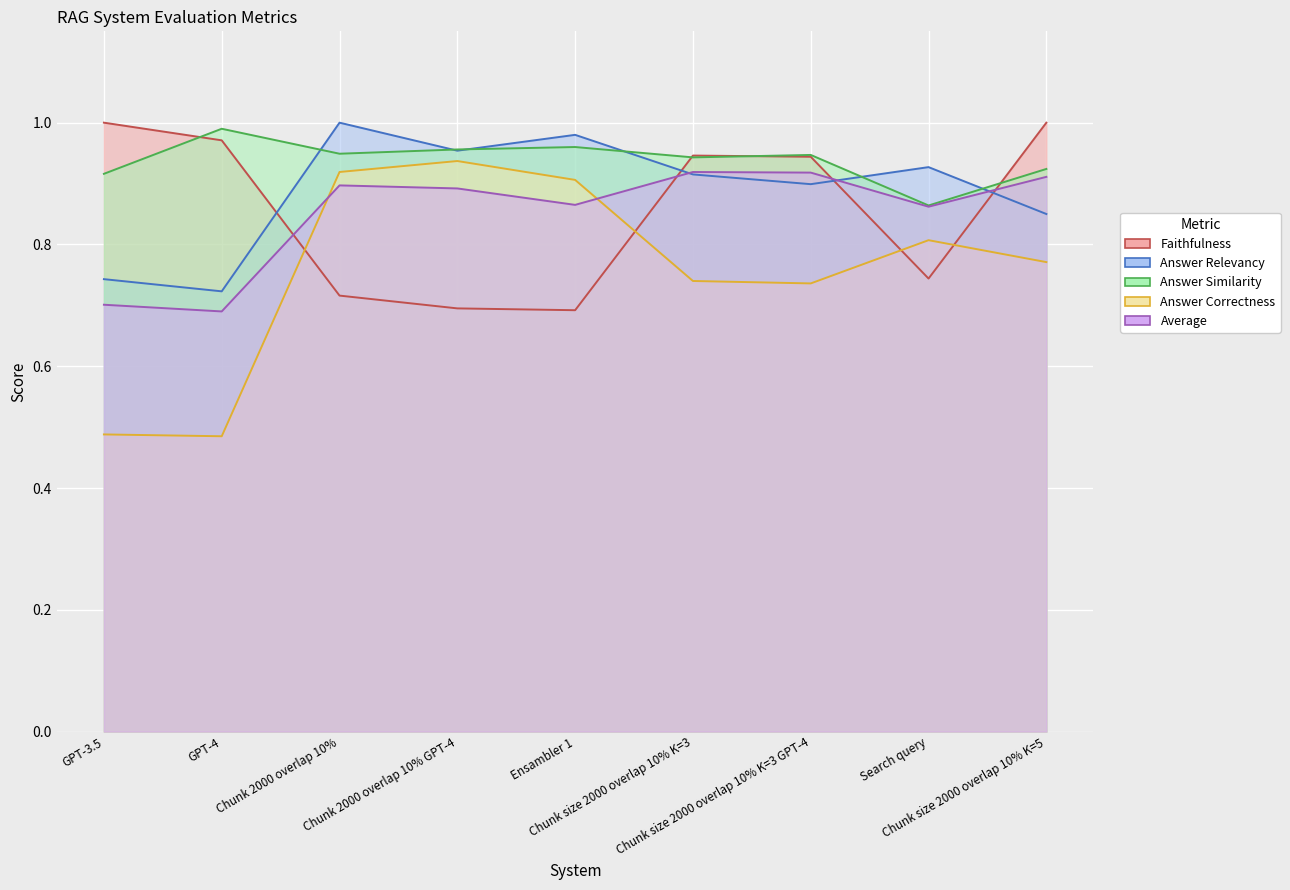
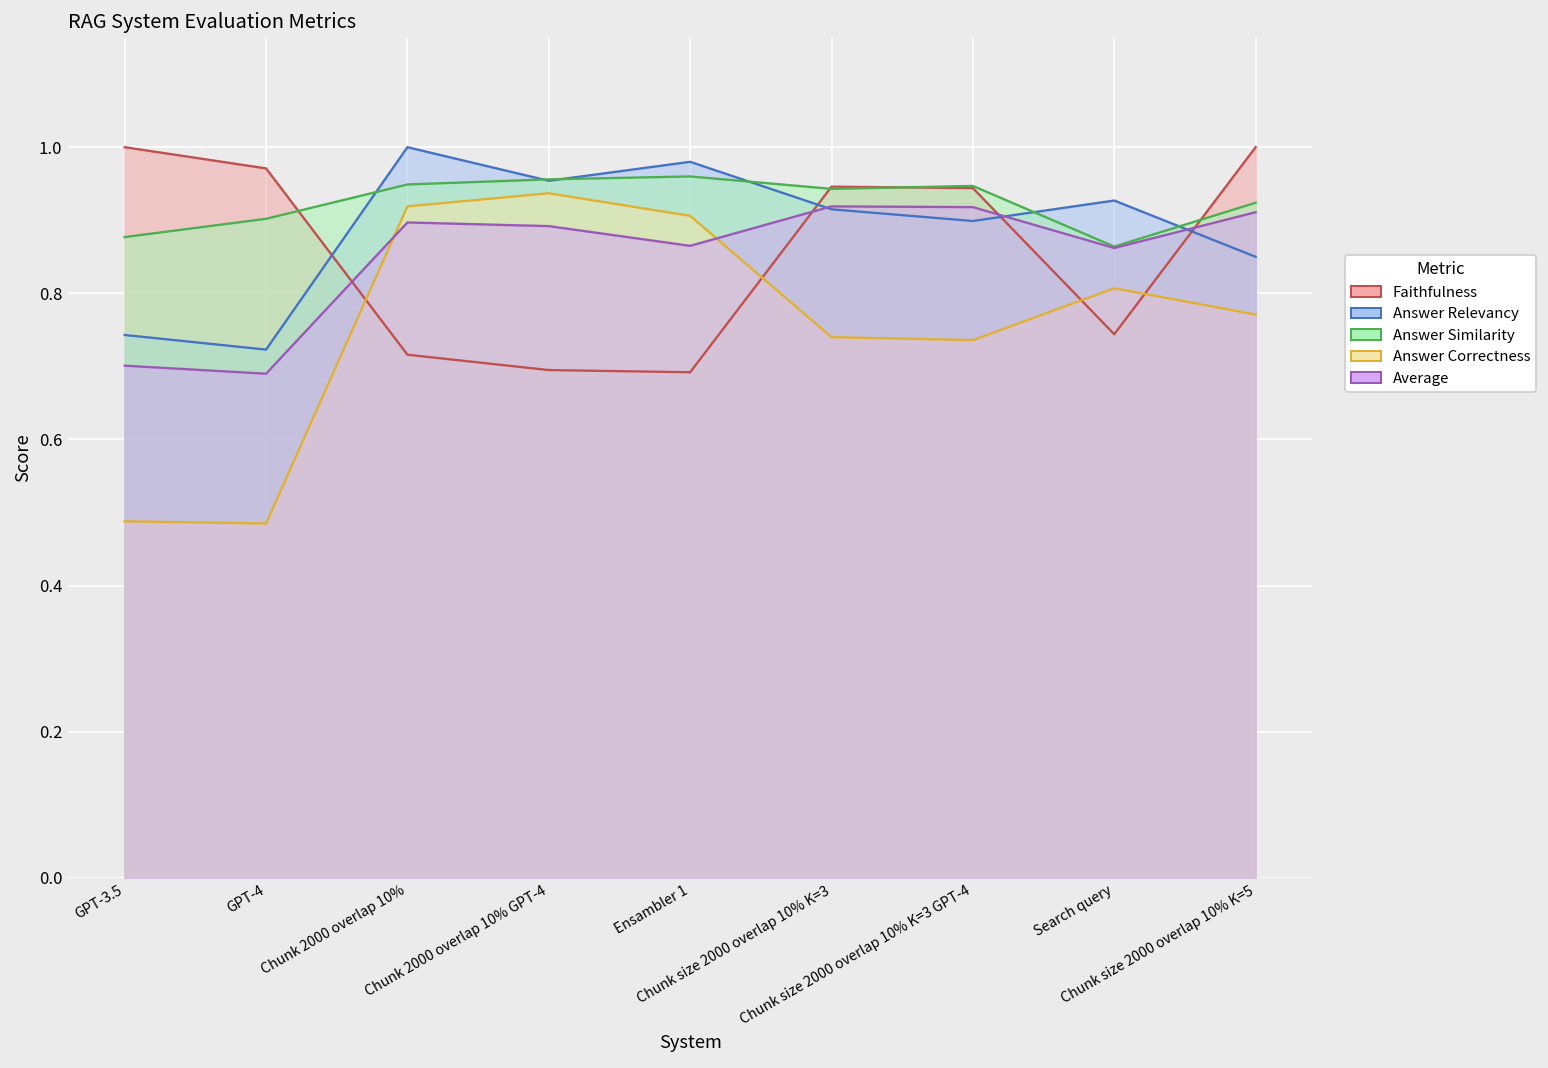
  {
    "Answer Similarity": {
-     "GPT-3.5": 0.92,
-     "GPT-4": 0.99,
+     "GPT-3.5": 0.88,
+     "GPT-4": 0.90,
      "Chunk 2000 overlap 10%": 0.95,
      "Ensambler 1": 0.96,
      "Chunk size 2000 overlap 10% K=5": 0.92
    }
  }
